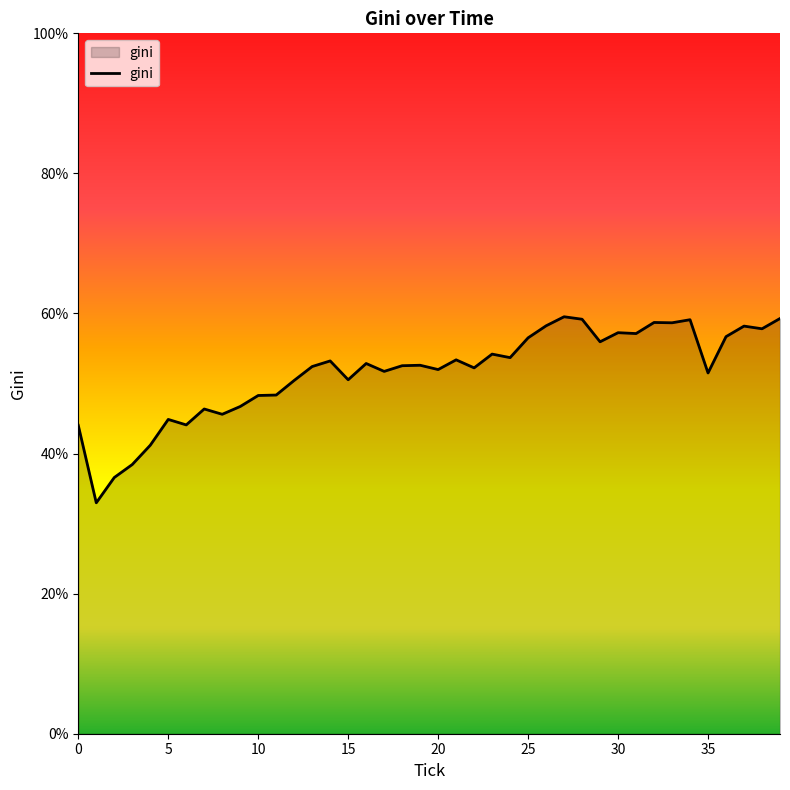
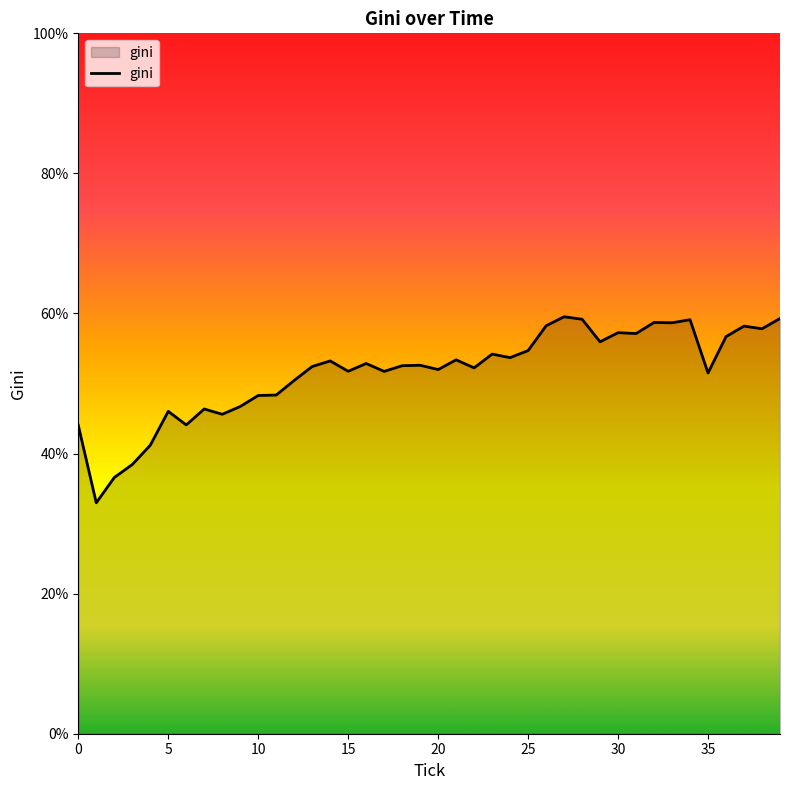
  {
    "0": "44%",
-   "5": "45%",
+   "5": "46%",
    "10": "48%",
-   "15": "51%",
+   "15": "52%",
    "20": "52%",
-   "25": "57%",
+   "25": "55%",
    "30": "57%",
    "35": "52%"
  }
